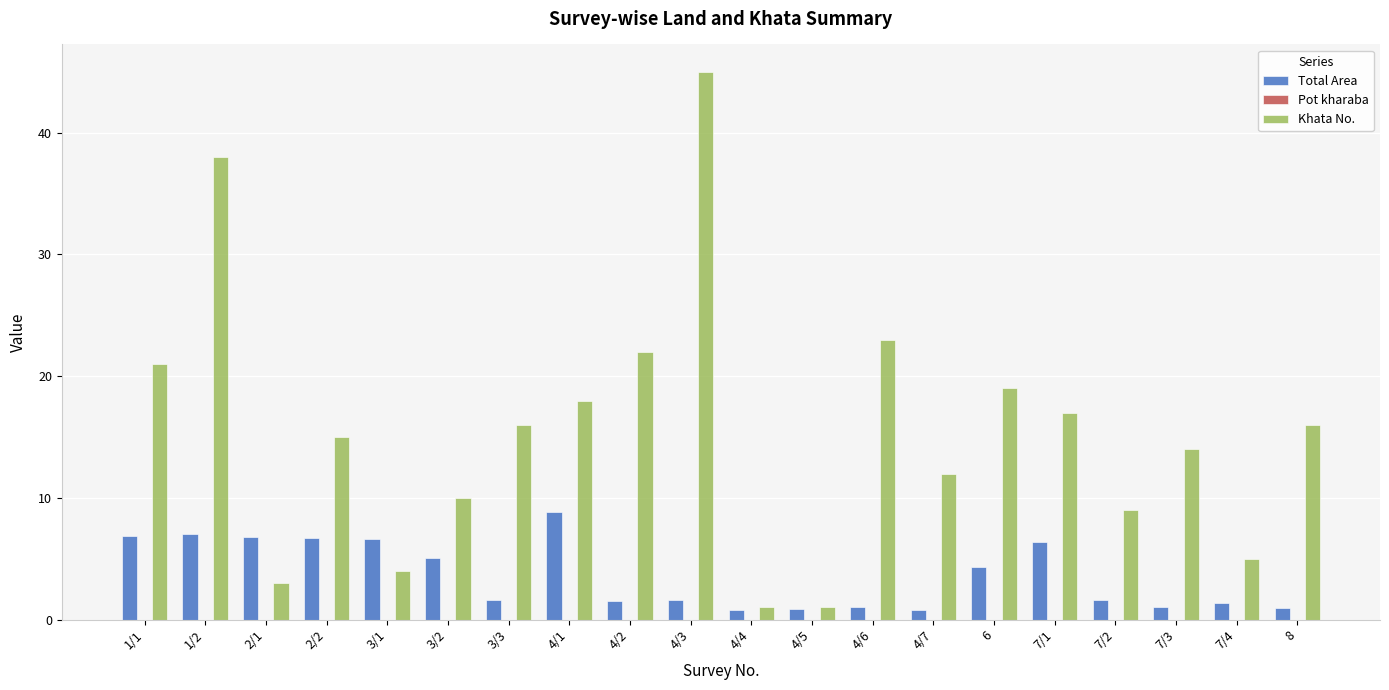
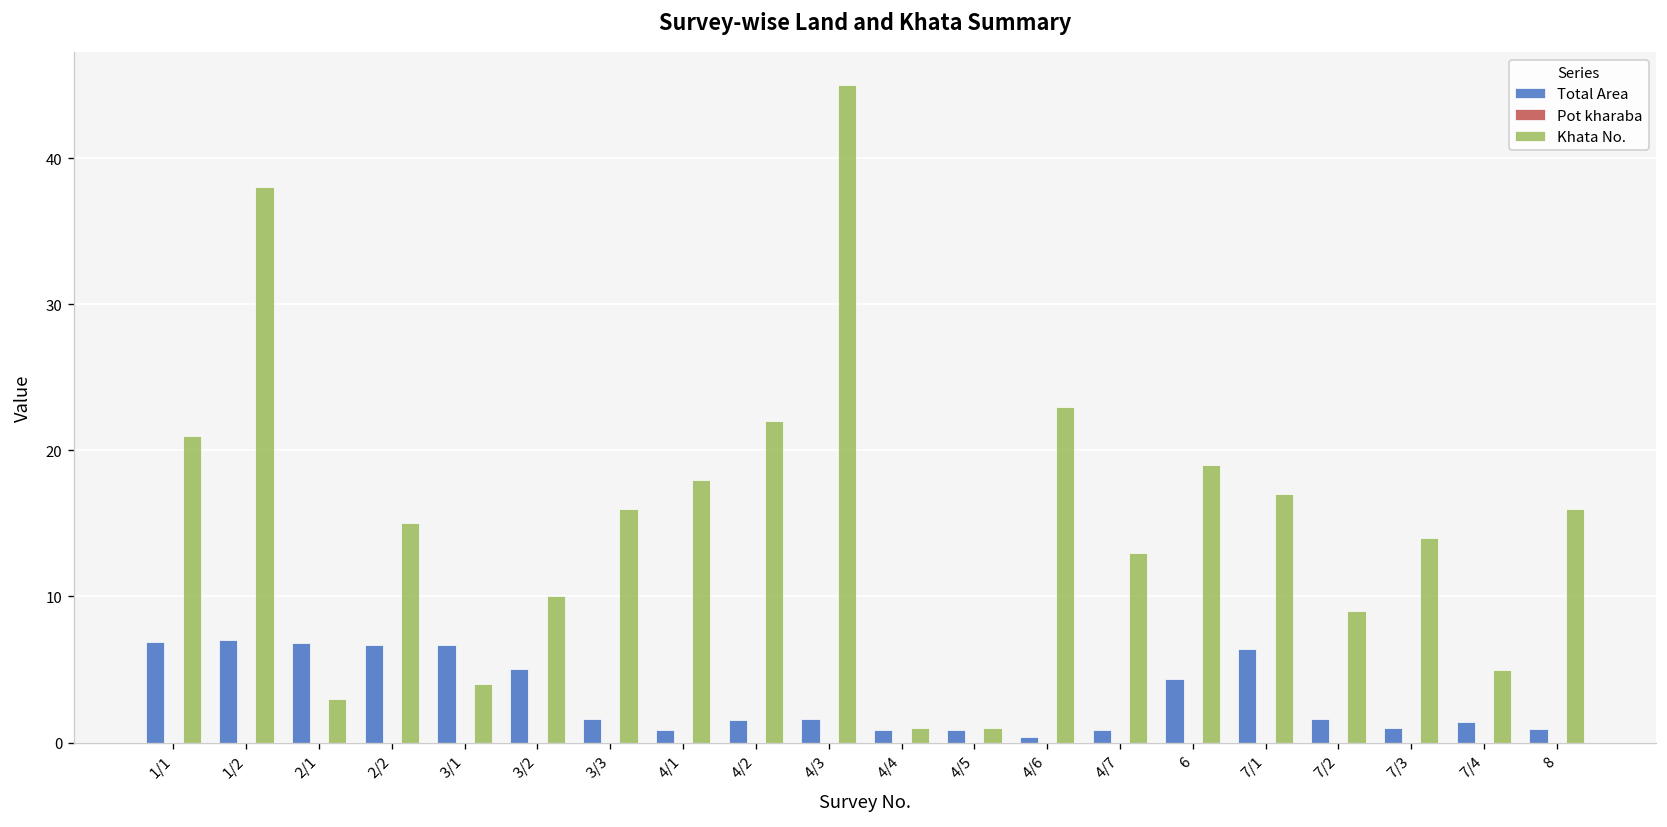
  {
    "Total Area": {
      "1/1": 6.9,
      "1/2": 7.0,
      "2/1": 6.8,
      "2/2": 6.7,
      "3/1": 6.7,
      "3/2": 5.0,
      "3/3": 1.6,
-     "4/1": 8.8,
+     "4/1": 0.8,
      "4/2": 1.6,
      "4/3": 1.6,
      "4/4": 0.8,
      "4/5": 0.9,
-     "4/6": 1.1,
+     "4/6": 0.4,
      "4/7": 0.8,
      "6": 4.3,
      "7/1": 6.4,
      "7/2": 1.6,
      "7/3": 1.0,
      "7/4": 1.4,
      "8": 0.9
    },
    "Pot kharaba": {
      "1/1": 0.0,
      "1/2": 0.0,
      "2/1": 0.0,
      "2/2": 0.0,
      "3/1": 0.0,
      "3/2": 0.0,
      "3/3": 0.0,
      "4/1": 0.0,
      "4/2": 0.0,
      "4/3": 0.0,
      "4/4": 0.0,
      "4/5": 0.0,
      "4/6": 0.0,
      "4/7": 0.0,
      "6": 0.0,
      "7/1": 0.0,
      "7/2": 0.0,
      "7/3": 0.0,
      "7/4": 0.0,
      "8": 0.0
    },
    "Khata No.": {
      "1/1": 21,
      "1/2": 38,
      "2/1": 3,
      "2/2": 15,
      "3/1": 4,
      "3/2": 10,
      "3/3": 16,
      "4/1": 18,
      "4/2": 22,
      "4/3": 45,
      "4/4": 1,
      "4/5": 1,
      "4/6": 23,
-     "4/7": 12,
+     "4/7": 13,
      "6": 19,
      "7/1": 17,
      "7/2": 9,
      "7/3": 14,
      "7/4": 5,
      "8": 16
    }
  }
